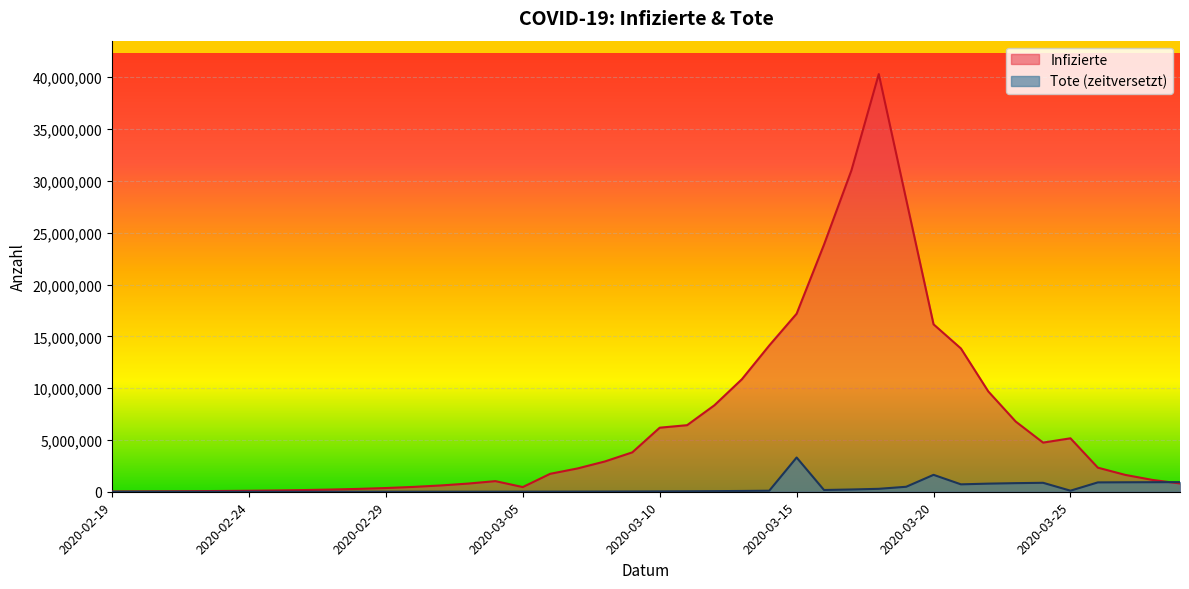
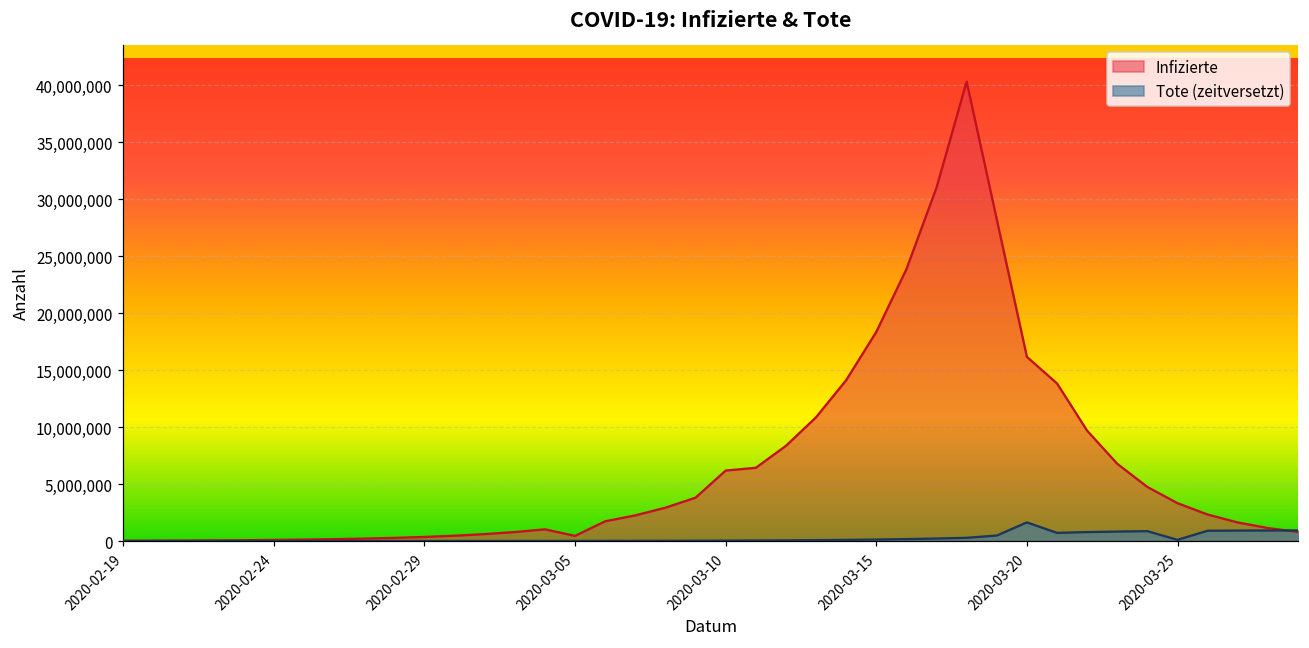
  {
    "Infizierte": {
      "2020-02-29": "400,000",
      "2020-03-05": "500,000",
      "2020-03-10": "6,200,000",
-     "2020-03-15": "17,200,000",
+     "2020-03-15": "18,300,000",
      "2020-03-20": "16,200,000",
-     "2020-03-25": "5,200,000"
+     "2020-03-25": "3,300,000"
    },
    "Tote (zeitversetzt)": {
      "2020-02-29": "0",
      "2020-03-05": "0",
      "2020-03-10": "0",
-     "2020-03-15": "3,300,000",
+     "2020-03-15": "100,000",
      "2020-03-20": "1,600,000",
      "2020-03-25": "100,000"
    }
  }
